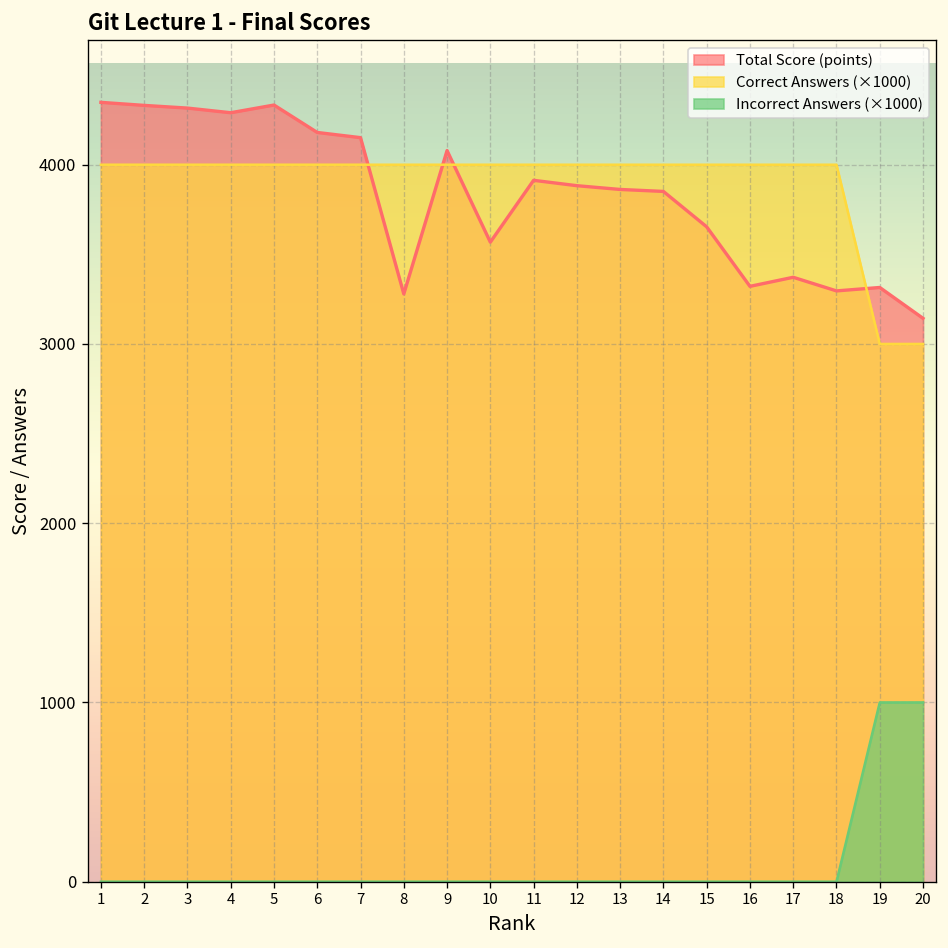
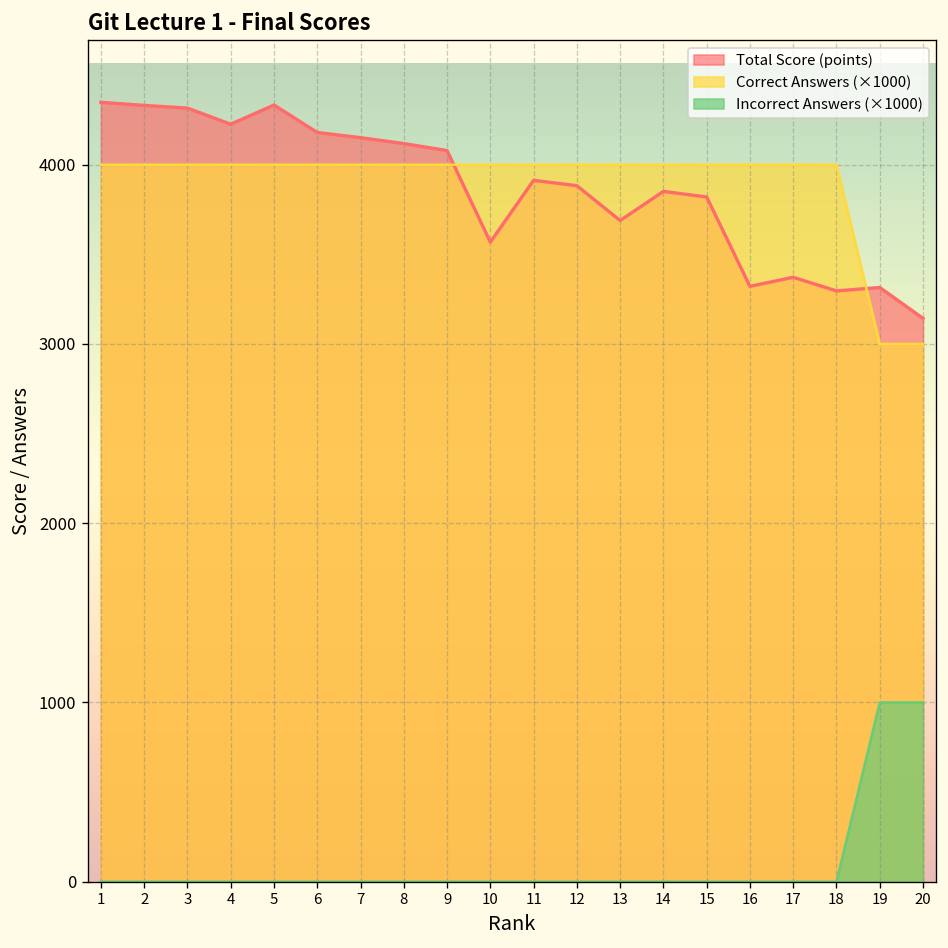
  {
    "Total Score (points)": {
      "1": 4350,
      "2": 4330,
      "3": 4320,
-     "4": 4290,
+     "4": 4230,
      "5": 4330,
      "6": 4180,
      "7": 4150,
-     "8": 3280,
+     "8": 4120,
      "9": 4080,
      "10": 3570,
      "11": 3910,
      "12": 3880,
-     "13": 3860,
+     "13": 3690,
      "14": 3850,
-     "15": 3650,
+     "15": 3820,
      "16": 3320,
      "17": 3370,
      "18": 3300,
      "19": 3320,
      "20": 3140
    },
    "Correct Answers (×1000)": {
      "1": 4000,
      "2": 4000,
      "3": 4000,
      "4": 4000,
      "5": 4000,
      "6": 4000,
      "7": 4000,
      "8": 4000,
      "9": 4000,
      "10": 4000,
      "11": 4000,
      "12": 4000,
      "13": 4000,
      "14": 4000,
      "15": 4000,
      "16": 4000,
      "17": 4000,
      "18": 4000,
      "19": 3000,
      "20": 3000
    },
    "Incorrect Answers (×1000)": {
      "1": 0,
      "2": 0,
      "3": 0,
      "4": 0,
      "5": 0,
      "6": 0,
      "7": 0,
      "8": 0,
      "9": 0,
      "10": 0,
      "11": 0,
      "12": 0,
      "13": 0,
      "14": 0,
      "15": 0,
      "16": 0,
      "17": 0,
      "18": 0,
      "19": 1000,
      "20": 1000
    }
  }
